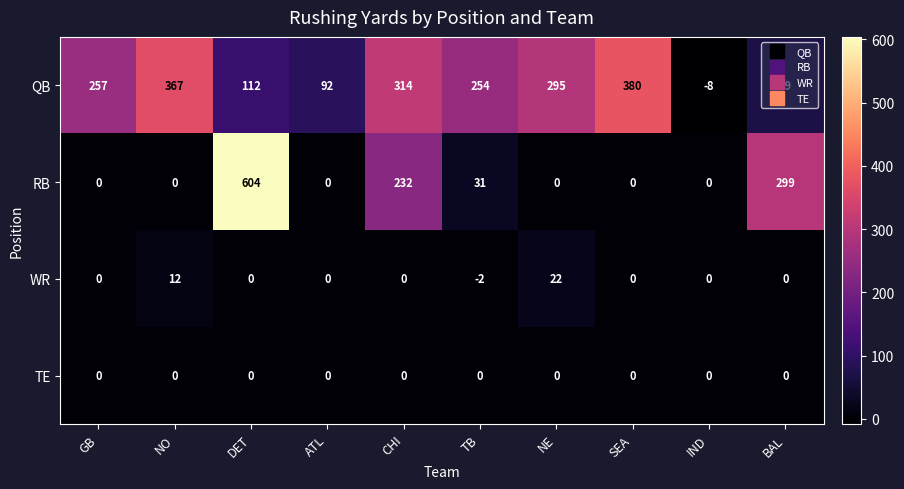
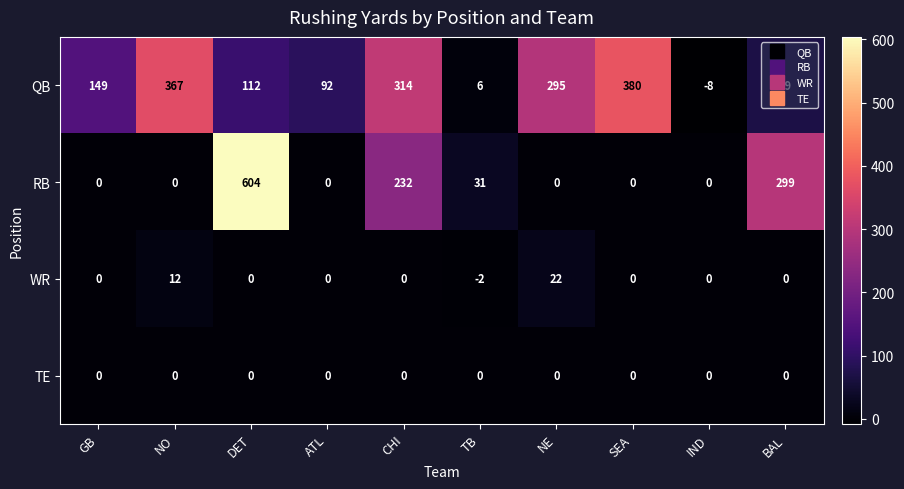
  {
    "QB": {
-     "GB": 257,
+     "GB": 149,
      "NO": 367,
      "DET": 112,
      "ATL": 92,
      "CHI": 314,
-     "TB": 254,
+     "TB": 6,
      "NE": 295,
      "SEA": 380,
      "IND": -8
    },
    "RB": {
      "GB": 0,
      "NO": 0,
      "DET": 604,
      "ATL": 0,
      "CHI": 232,
      "TB": 31,
      "NE": 0,
      "SEA": 0,
      "IND": 0,
      "BAL": 299
    },
    "WR": {
      "GB": 0,
      "NO": 12,
      "DET": 0,
      "ATL": 0,
      "CHI": 0,
      "TB": -2,
      "NE": 22,
      "SEA": 0,
      "IND": 0,
      "BAL": 0
    },
    "TE": {
      "GB": 0,
      "NO": 0,
      "DET": 0,
      "ATL": 0,
      "CHI": 0,
      "TB": 0,
      "NE": 0,
      "SEA": 0,
      "IND": 0,
      "BAL": 0
    }
  }
